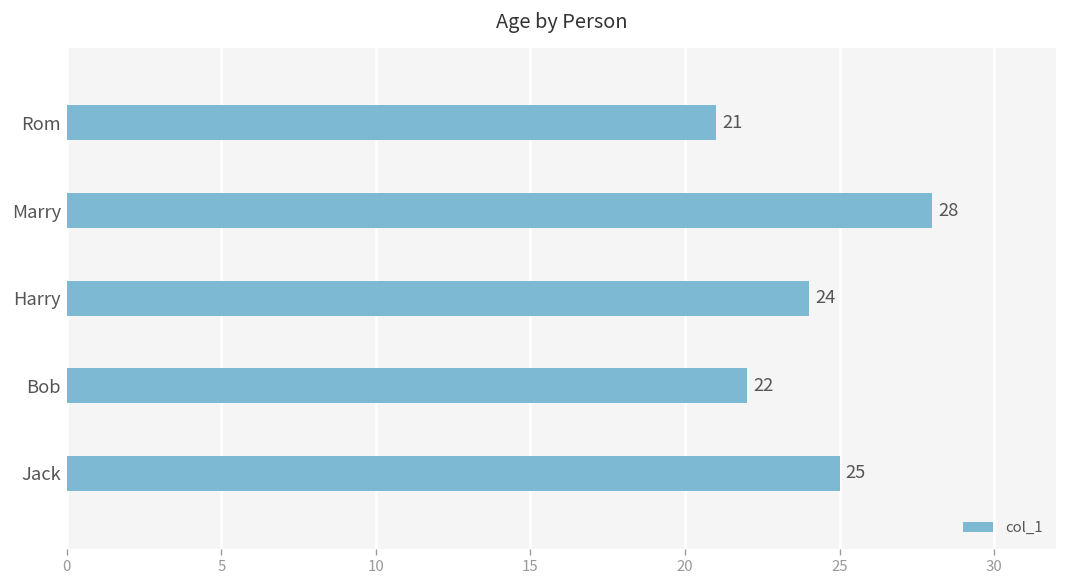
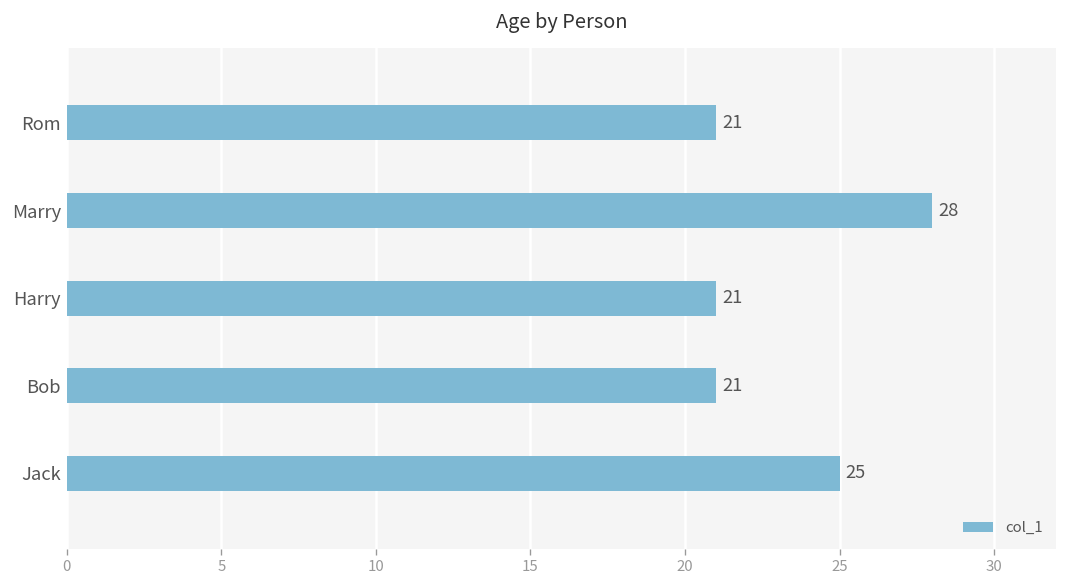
  {
    "Rom": 21,
    "Marry": 28,
-   "Harry": 24,
-   "Bob": 22,
+   "Harry": 21,
+   "Bob": 21,
    "Jack": 25
  }
